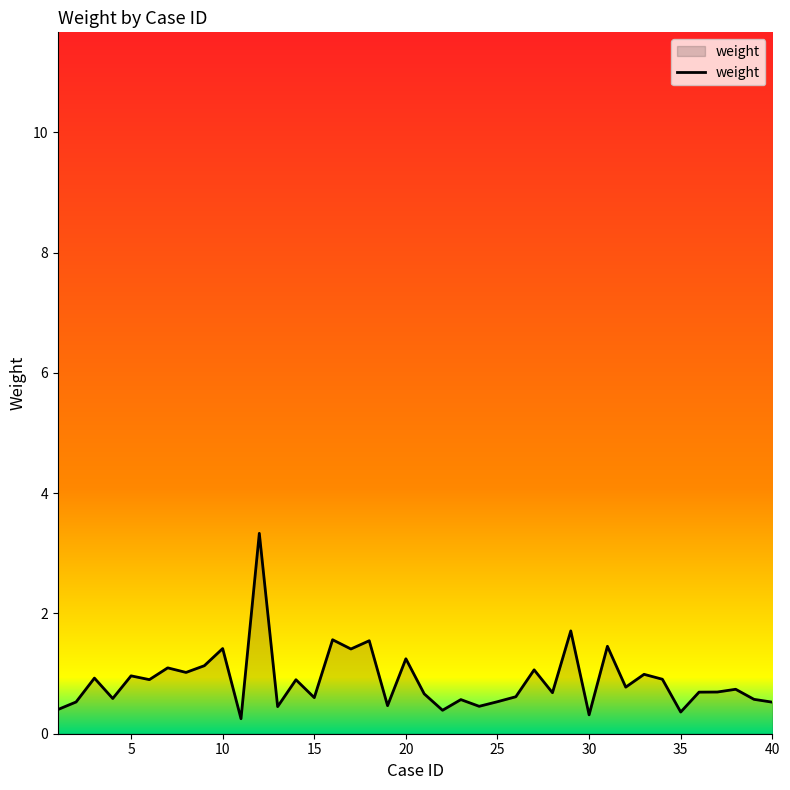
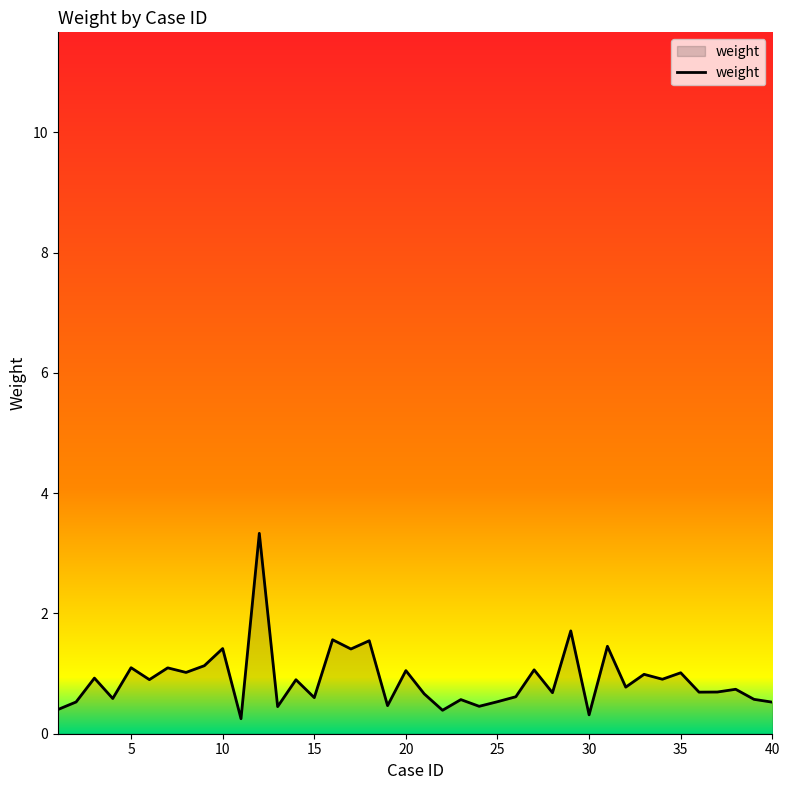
  {
-   "5": 1.0,
+   "5": 1.1,
    "10": 1.4,
    "15": 0.6,
-   "20": 1.2,
+   "20": 1.0,
    "25": 0.5,
    "30": 0.3,
-   "35": 0.4,
+   "35": 1.0,
    "40": 0.5
  }
